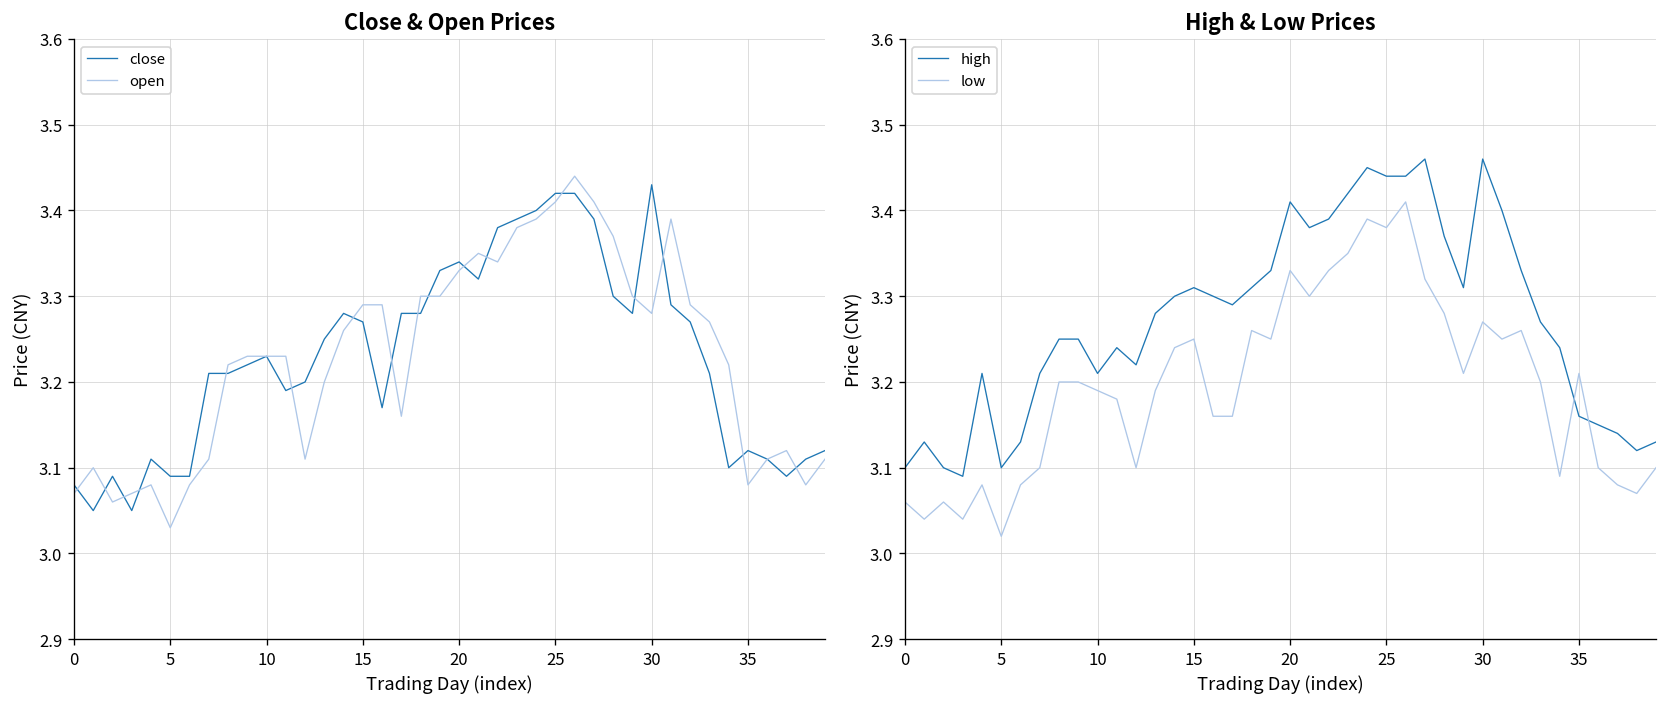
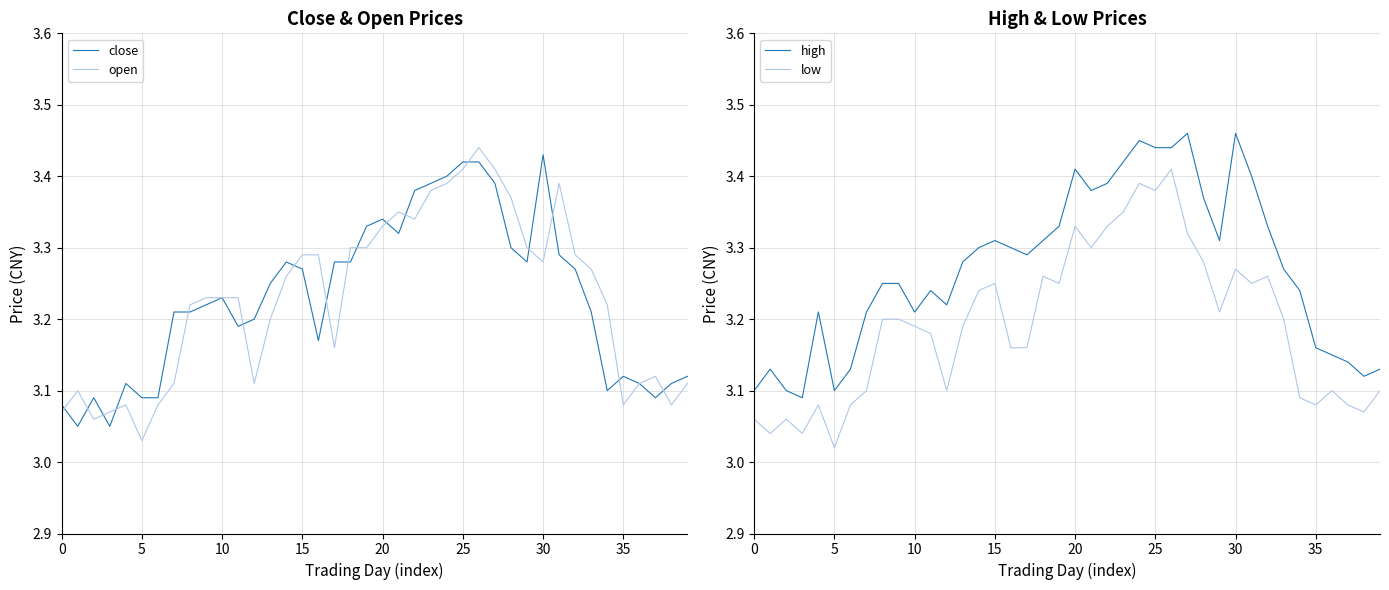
  {
    "Close & Open Prices": {
      "close": {
        "0": 3.08,
        "5": 3.09,
        "15": 3.27,
        "20": 3.34,
        "25": 3.42,
        "30": 3.43,
        "35": 3.12
      },
      "open": {
        "0": 3.07,
        "5": 3.03,
        "15": 3.29,
        "20": 3.33,
        "25": 3.41,
        "30": 3.28,
        "35": 3.08
      }
    },
    "High & Low Prices": {
      "high": {
        "0": 3.10,
        "5": 3.10,
        "10": 3.21,
        "15": 3.31,
        "20": 3.41,
        "25": 3.44,
        "30": 3.46,
        "35": 3.16
      },
      "low": {
        "0": 3.06,
        "5": 3.02,
        "10": 3.19,
        "15": 3.25,
        "20": 3.33,
        "25": 3.38,
        "30": 3.27,
-       "35": 3.21
+       "35": 3.08
      }
    }
  }
